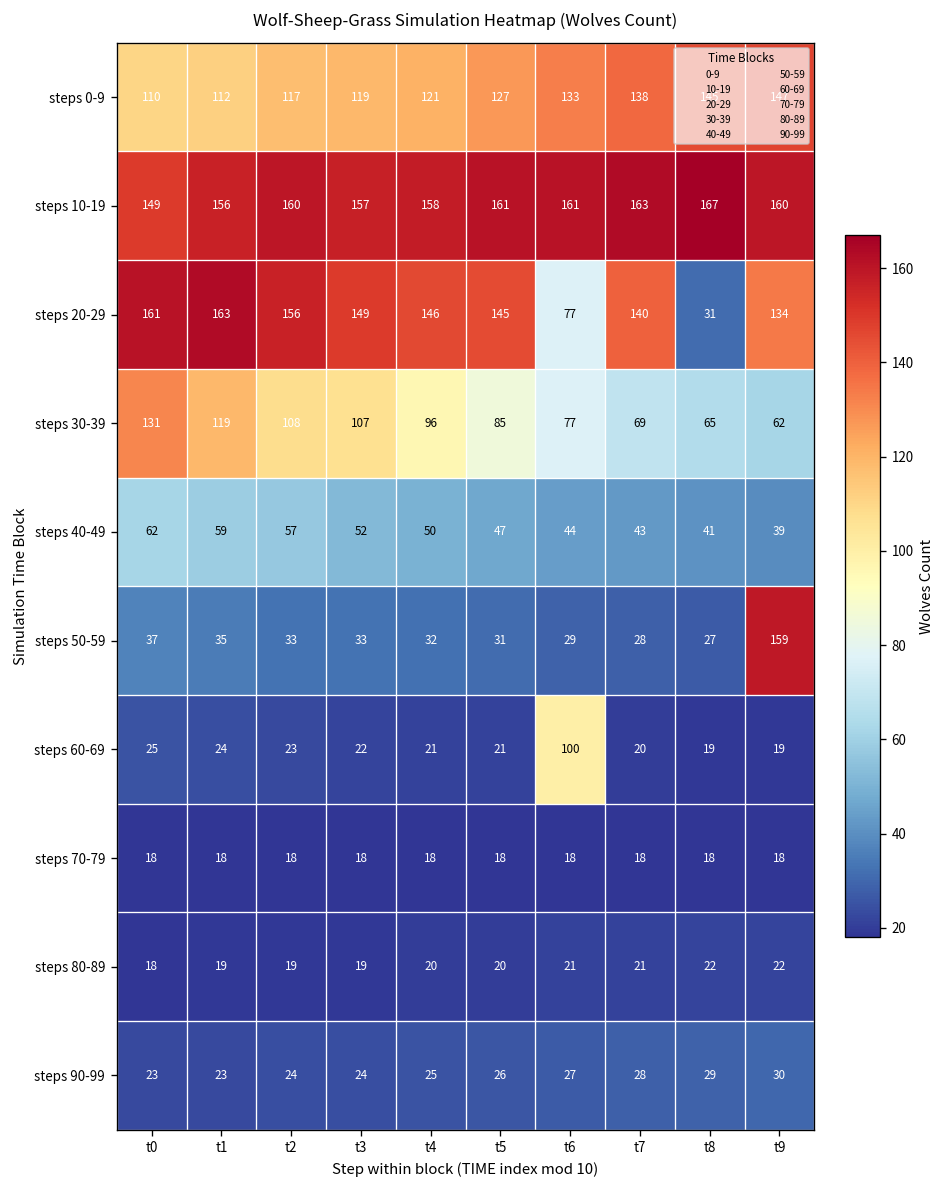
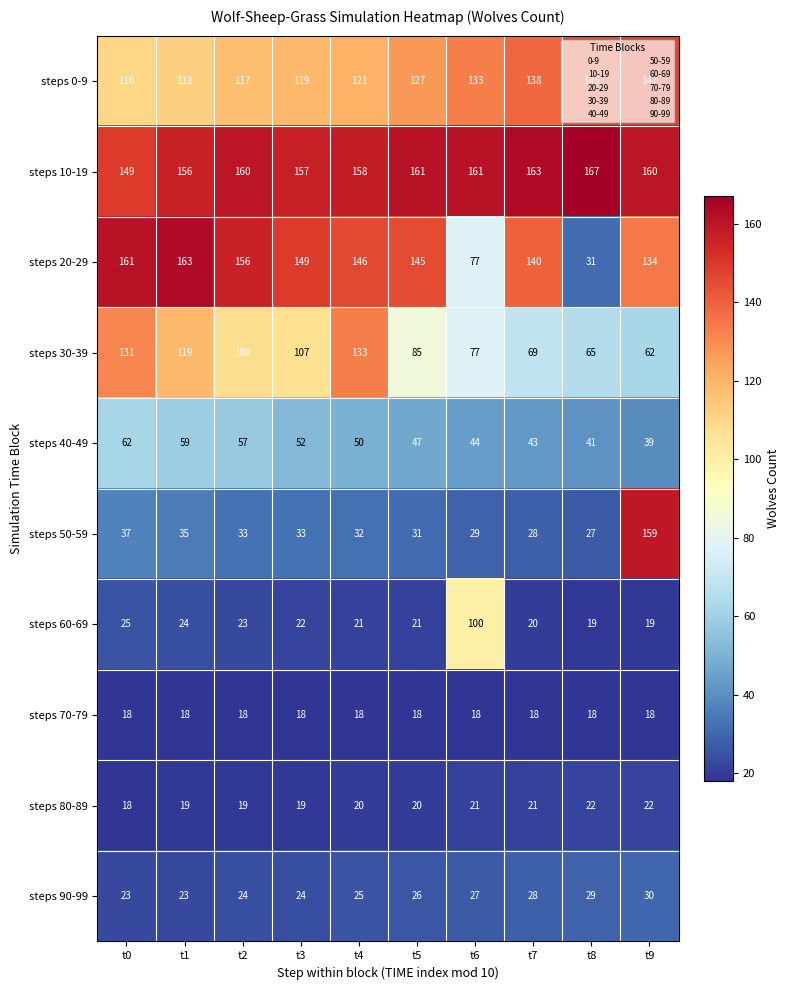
  {
    "steps 0-9": {
      "t0": 110,
      "t1": 112,
      "t2": 117,
      "t3": 119,
      "t4": 121,
      "t5": 127,
      "t6": 133,
      "t7": 138
    },
    "steps 10-19": {
      "t0": 149,
      "t1": 156,
      "t2": 160,
      "t3": 157,
      "t4": 158,
      "t5": 161,
      "t6": 161,
      "t7": 163,
      "t8": 167,
      "t9": 160
    },
    "steps 20-29": {
      "t0": 161,
      "t1": 163,
      "t2": 156,
      "t3": 149,
      "t4": 146,
      "t5": 145,
      "t6": 77,
      "t7": 140,
      "t8": 31,
      "t9": 134
    },
    "steps 30-39": {
      "t0": 131,
      "t1": 119,
      "t2": 108,
      "t3": 107,
-     "t4": 96,
+     "t4": 133,
      "t5": 85,
      "t6": 77,
      "t7": 69,
      "t8": 65,
      "t9": 62
    },
    "steps 40-49": {
      "t0": 62,
      "t1": 59,
      "t2": 57,
      "t3": 52,
      "t4": 50,
      "t5": 47,
      "t6": 44,
      "t7": 43,
      "t8": 41,
      "t9": 39
    },
    "steps 50-59": {
      "t0": 37,
      "t1": 35,
      "t2": 33,
      "t3": 33,
      "t4": 32,
      "t5": 31,
      "t6": 29,
      "t7": 28,
      "t8": 27,
      "t9": 159
    },
    "steps 60-69": {
      "t0": 25,
      "t1": 24,
      "t2": 23,
      "t3": 22,
      "t4": 21,
      "t5": 21,
      "t6": 100,
      "t7": 20,
      "t8": 19,
      "t9": 19
    },
    "steps 70-79": {
      "t0": 18,
      "t1": 18,
      "t2": 18,
      "t3": 18,
      "t4": 18,
      "t5": 18,
      "t6": 18,
      "t7": 18,
      "t8": 18,
      "t9": 18
    },
    "steps 80-89": {
      "t0": 18,
      "t1": 19,
      "t2": 19,
      "t3": 19,
      "t4": 20,
      "t5": 20,
      "t6": 21,
      "t7": 21,
      "t8": 22,
      "t9": 22
    },
    "steps 90-99": {
      "t0": 23,
      "t1": 23,
      "t2": 24,
      "t3": 24,
      "t4": 25,
      "t5": 26,
      "t6": 27,
      "t7": 28,
      "t8": 29,
      "t9": 30
    }
  }
